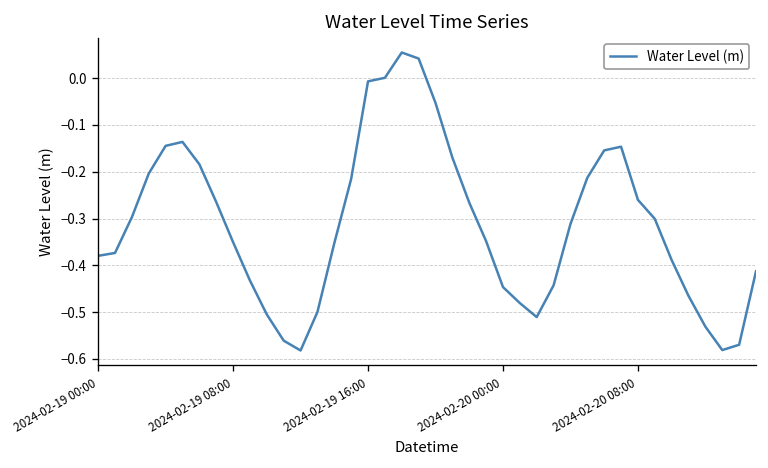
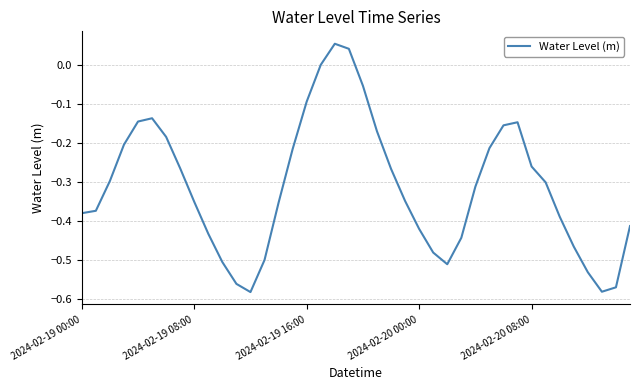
  {
    "2024-02-19 00:00": -0.38,
    "2024-02-19 08:00": -0.35,
-   "2024-02-19 16:00": -0.01,
-   "2024-02-20 00:00": -0.45,
+   "2024-02-19 16:00": -0.09,
+   "2024-02-20 00:00": -0.42,
    "2024-02-20 08:00": -0.26
  }
